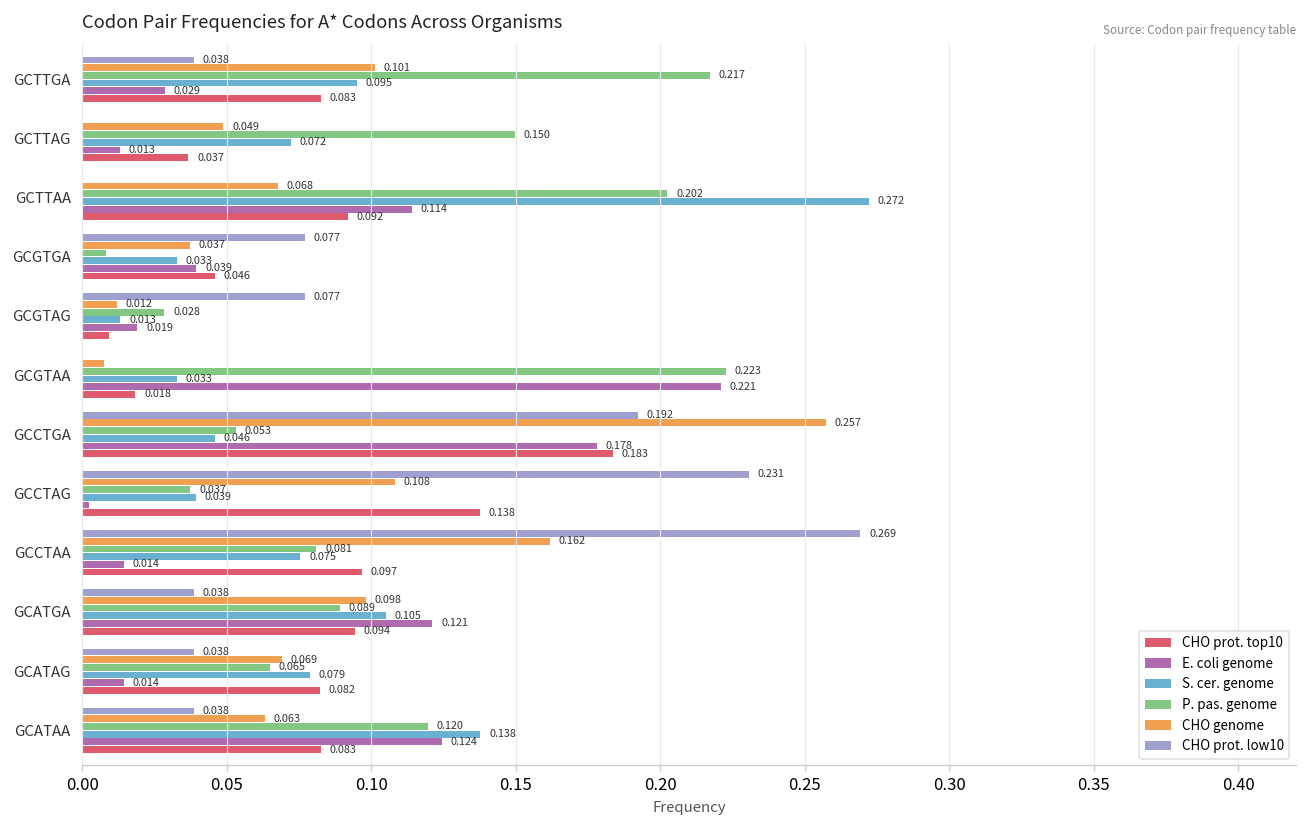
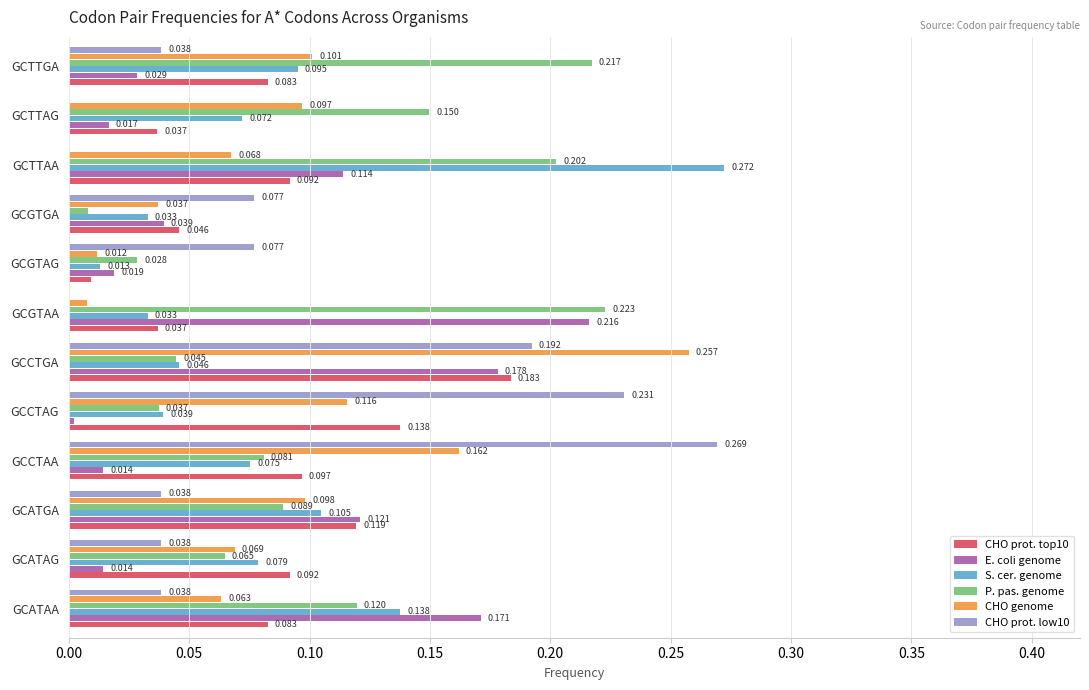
  {
    "CHO prot. top10": {
      "GCTTGA": 0.083,
      "GCTTAG": 0.037,
      "GCTTAA": 0.092,
      "GCGTGA": 0.046,
-     "GCGTAA": 0.018,
+     "GCGTAA": 0.037,
      "GCCTGA": 0.183,
      "GCCTAG": 0.138,
      "GCCTAA": 0.097,
-     "GCATGA": 0.094,
-     "GCATAG": 0.082,
+     "GCATGA": 0.119,
+     "GCATAG": 0.092,
      "GCATAA": 0.083
    },
    "E. coli genome": {
      "GCTTGA": 0.029,
-     "GCTTAG": 0.013,
+     "GCTTAG": 0.017,
      "GCTTAA": 0.114,
      "GCGTGA": 0.039,
      "GCGTAG": 0.019,
-     "GCGTAA": 0.221,
+     "GCGTAA": 0.216,
      "GCCTGA": 0.178,
      "GCCTAA": 0.014,
      "GCATAG": 0.014,
-     "GCATAA": 0.124
+     "GCATAA": 0.171
    },
    "P. pas. genome": {
      "GCTTGA": 0.217,
      "GCTTAG": 0.150,
      "GCTTAA": 0.202,
      "GCGTAG": 0.028,
      "GCGTAA": 0.223,
-     "GCCTGA": 0.053,
+     "GCCTGA": 0.045,
      "GCCTAA": 0.081,
      "GCATGA": 0.089,
      "GCATAA": 0.120
    },
    "CHO genome": {
      "GCTTGA": 0.101,
-     "GCTTAG": 0.049,
+     "GCTTAG": 0.097,
      "GCTTAA": 0.068,
      "GCGTGA": 0.037,
      "GCGTAG": 0.012,
      "GCCTGA": 0.257,
-     "GCCTAG": 0.108,
+     "GCCTAG": 0.116,
      "GCCTAA": 0.162,
      "GCATGA": 0.098,
      "GCATAA": 0.063
    }
  }
